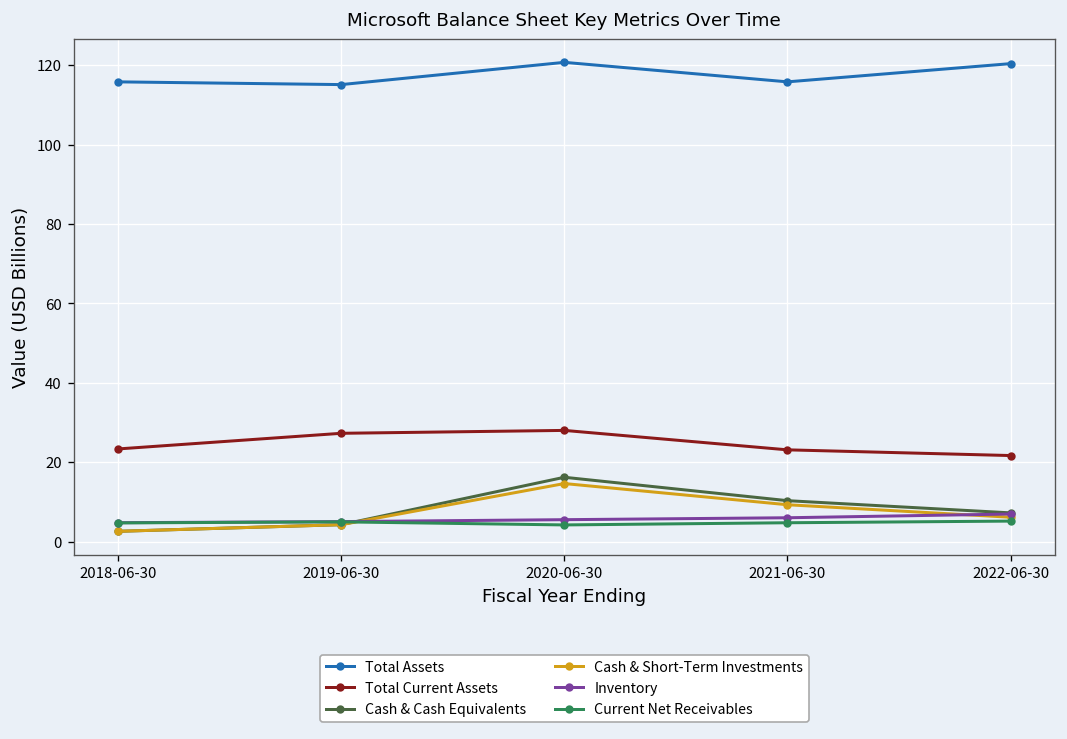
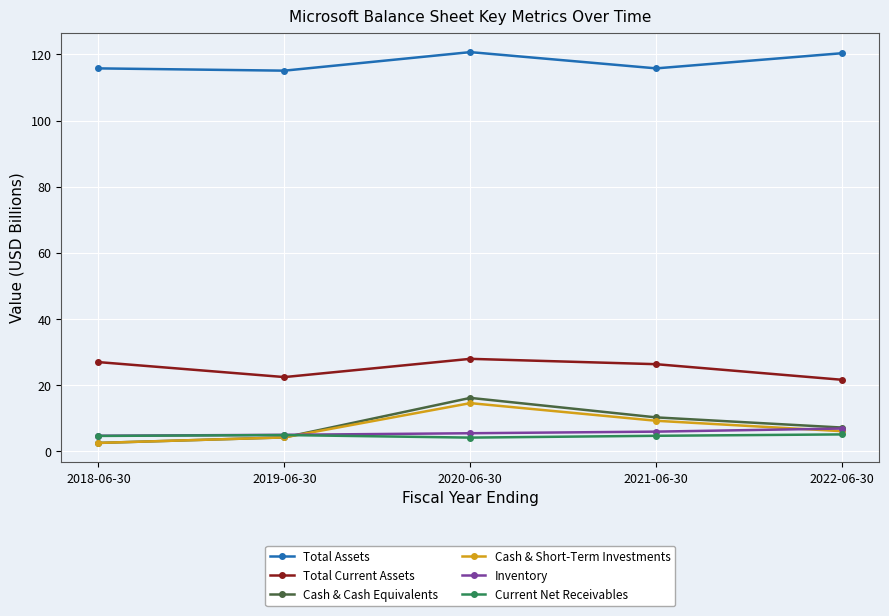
  {
    "Total Assets": {
      "2018-06-30": 116,
      "2019-06-30": 115,
      "2020-06-30": 121,
      "2021-06-30": 116,
      "2022-06-30": 120
    },
    "Total Current Assets": {
-     "2018-06-30": 23,
-     "2019-06-30": 27,
+     "2018-06-30": 27,
+     "2019-06-30": 22,
      "2020-06-30": 28,
-     "2021-06-30": 23,
+     "2021-06-30": 26,
      "2022-06-30": 22
    },
    "Cash & Short-Term Investments": {
      "2020-06-30": 15,
      "2021-06-30": 9,
      "2022-06-30": 6
    },
    "Inventory": {
      "2020-06-30": 5,
      "2021-06-30": 6
    }
  }
